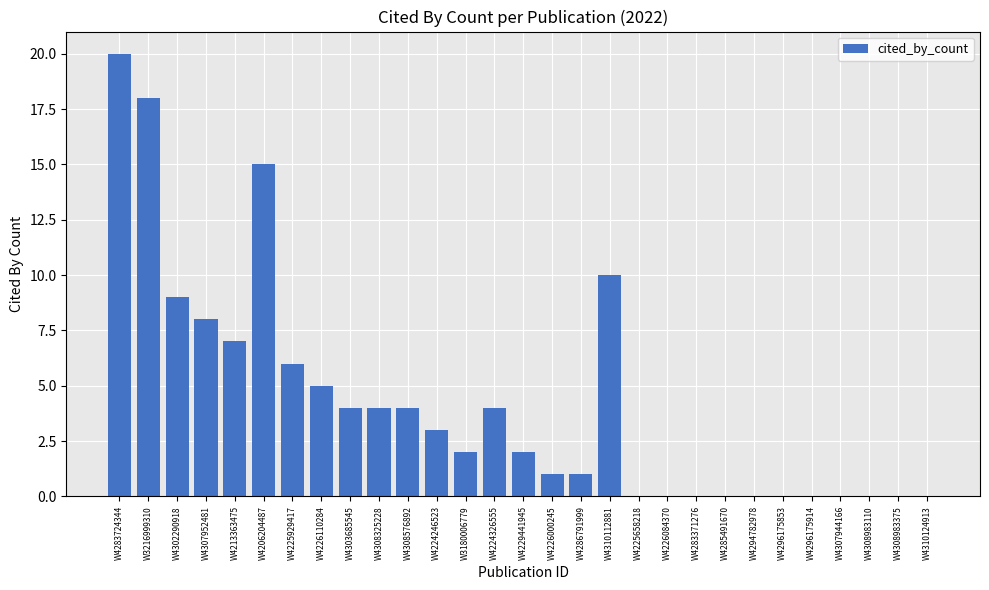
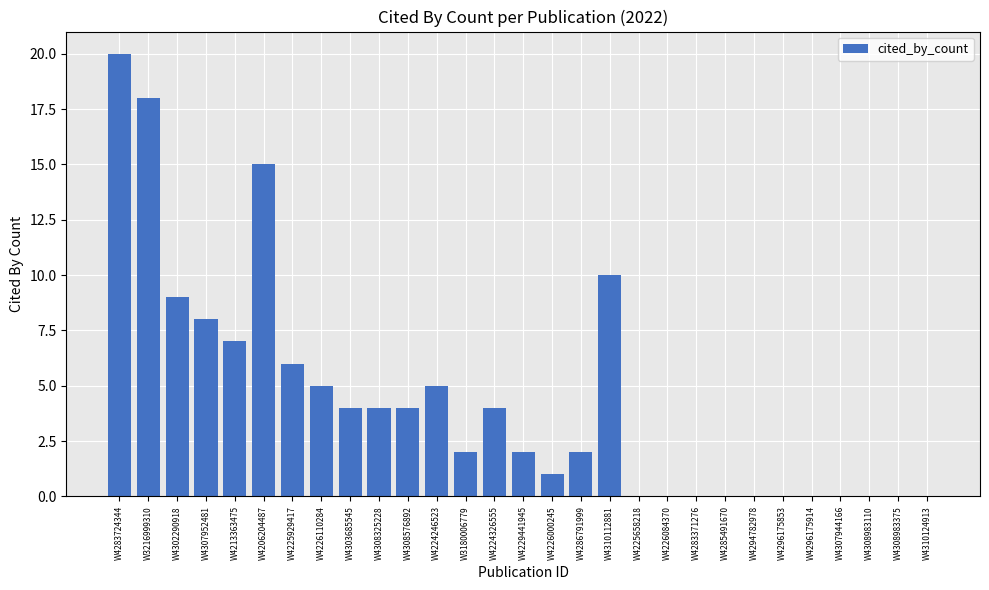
  {
    "W4283724344": 20,
    "W3216999310": 18,
    "W4302290918": 9,
    "W4307952481": 8,
    "W4213363475": 7,
    "W4206204487": 15,
    "W4225929417": 6,
    "W4226110284": 5,
    "W4303685545": 4,
    "W4308325228": 4,
    "W4308576892": 4,
-   "W4224246523": 3,
+   "W4224246523": 5,
    "W3180006779": 2,
    "W4224326555": 4,
    "W4229441945": 2,
    "W4226000245": 1,
-   "W4286791999": 1,
+   "W4286791999": 2,
    "W4310112881": 10,
    "W4225658218": 0,
    "W4226084370": 0,
    "W4283371276": 0,
    "W4285491670": 0,
    "W4294782978": 0,
    "W4296175853": 0,
    "W4296175914": 0,
    "W4307944166": 0,
    "W4308983110": 0,
    "W4308983375": 0,
    "W4310124913": 0
  }
